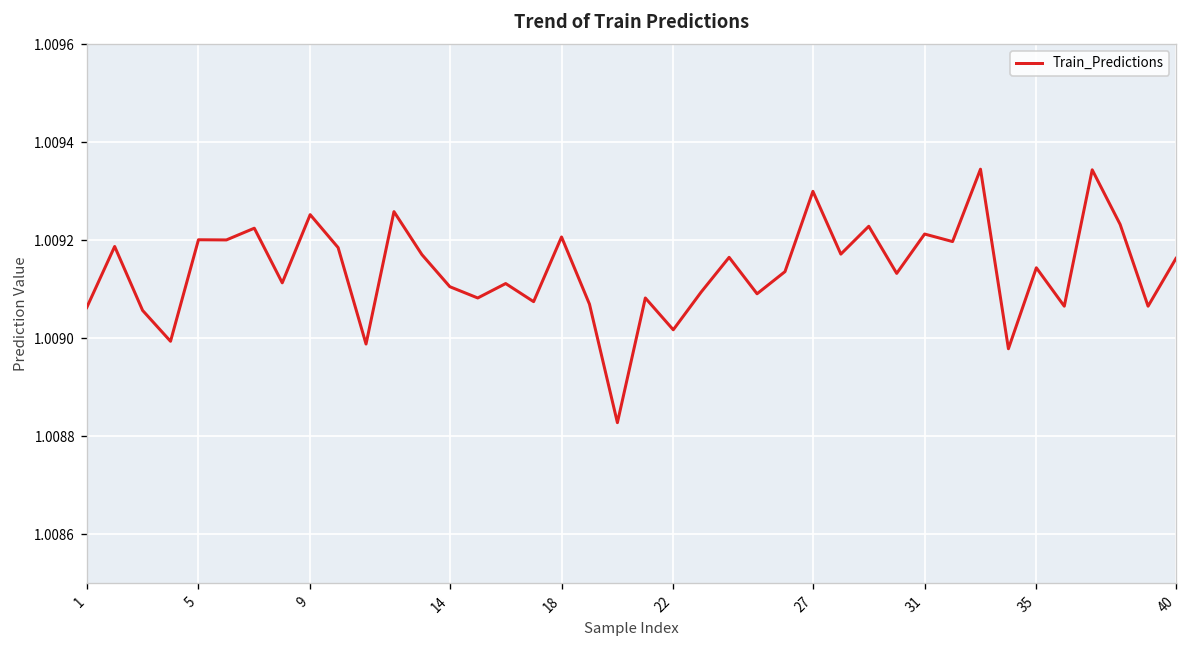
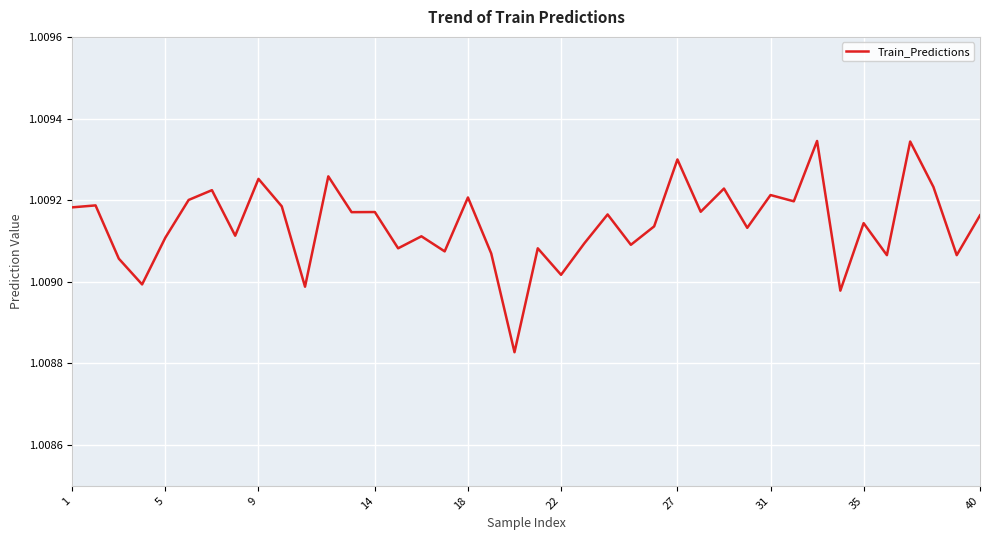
  {
-   "1": 1.00906,
-   "5": 1.00920,
+   "1": 1.00918,
+   "5": 1.00911,
    "9": 1.00925,
-   "14": 1.00910,
+   "14": 1.00917,
    "18": 1.00921,
    "22": 1.00902,
    "27": 1.00930,
    "31": 1.00921,
    "35": 1.00914,
    "40": 1.00916
  }
